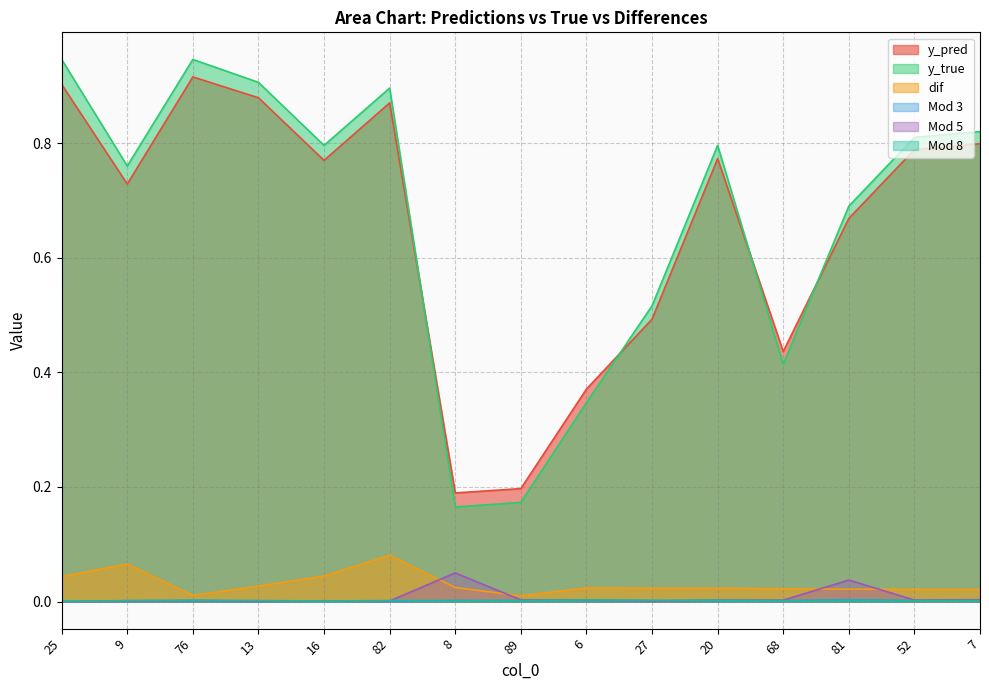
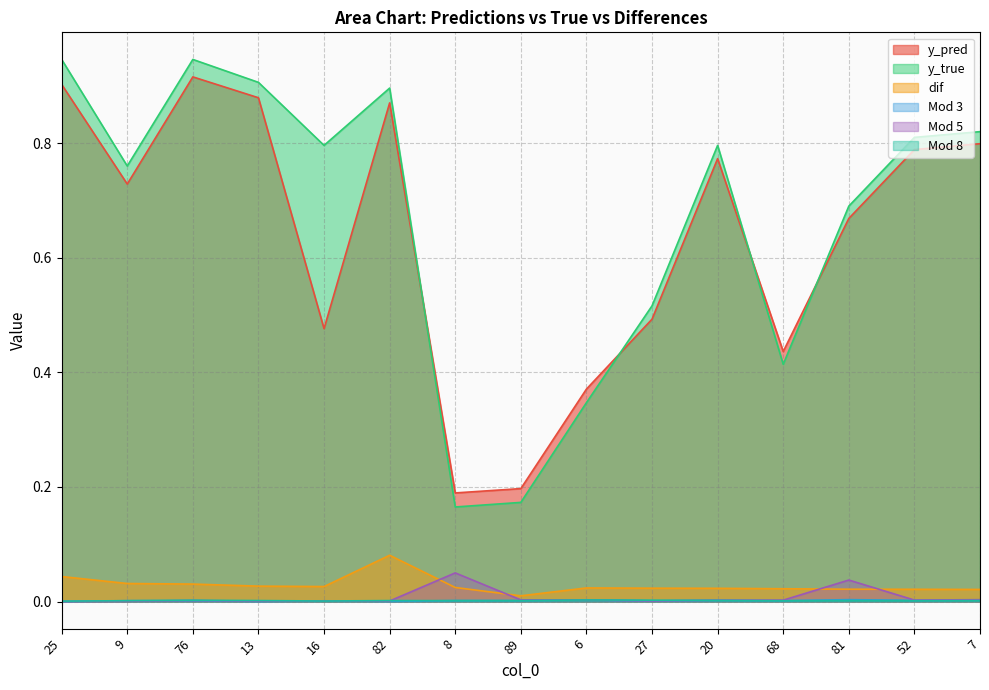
  {
    "y_pred": {
      "25": 0.90,
      "9": 0.73,
      "76": 0.92,
      "13": 0.88,
-     "16": 0.77,
+     "16": 0.48,
      "82": 0.87,
      "8": 0.19,
      "89": 0.20,
      "6": 0.37,
      "27": 0.49,
      "20": 0.77,
      "68": 0.44,
      "81": 0.67,
      "7": 0.80
    },
    "dif": {
      "25": 0.04,
-     "9": 0.07,
-     "76": 0.01,
+     "9": 0.03,
+     "76": 0.03,
      "13": 0.03,
-     "16": 0.04,
+     "16": 0.03,
      "82": 0.08,
      "8": 0.02,
      "89": 0.01,
      "6": 0.02,
      "27": 0.02,
      "20": 0.02,
      "68": 0.02,
      "81": 0.02,
      "52": 0.02,
      "7": 0.02
    },
    "Mod 5": {
      "8": 0.05,
      "81": 0.04
    }
  }
